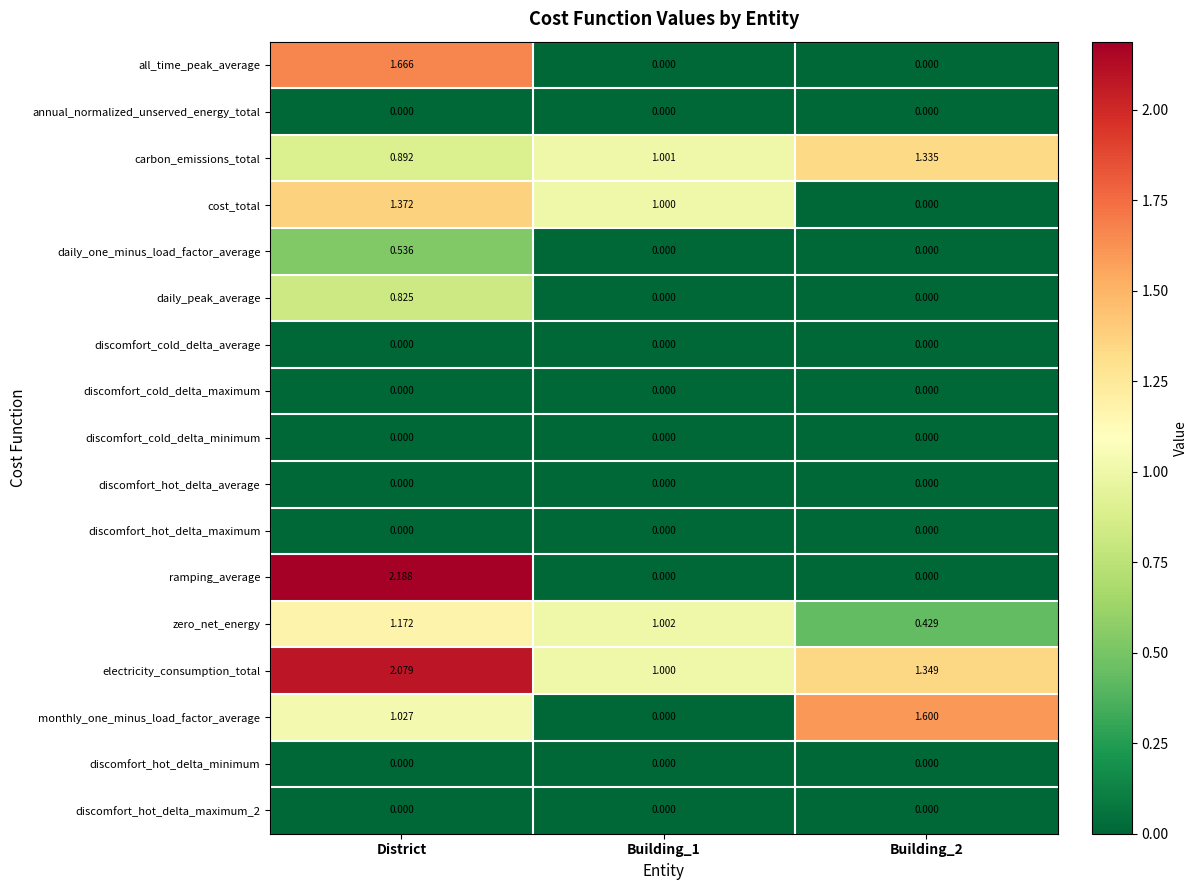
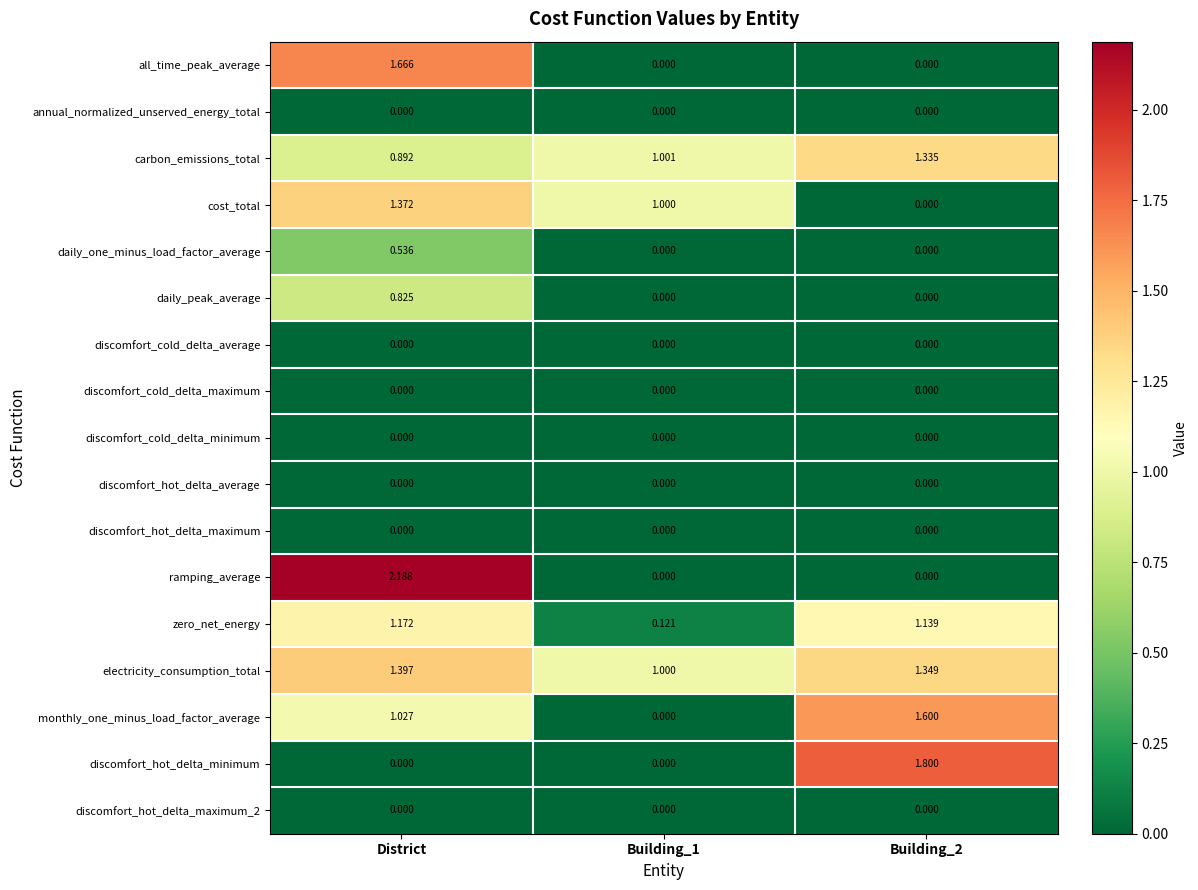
  {
    "all_time_peak_average": {
      "District": 1.666,
      "Building_1": 0.000,
      "Building_2": 0.000
    },
    "annual_normalized_unserved_energy_total": {
      "District": 0.000,
      "Building_1": 0.000,
      "Building_2": 0.000
    },
    "carbon_emissions_total": {
      "District": 0.892,
      "Building_1": 1.001,
      "Building_2": 1.335
    },
    "cost_total": {
      "District": 1.372,
      "Building_1": 1.000,
      "Building_2": 0.000
    },
    "daily_one_minus_load_factor_average": {
      "District": 0.536,
      "Building_1": 0.000,
      "Building_2": 0.000
    },
    "daily_peak_average": {
      "District": 0.825,
      "Building_1": 0.000,
      "Building_2": 0.000
    },
    "discomfort_cold_delta_average": {
      "District": 0.000,
      "Building_1": 0.000,
      "Building_2": 0.000
    },
    "discomfort_cold_delta_maximum": {
      "District": 0.000,
      "Building_1": 0.000,
      "Building_2": 0.000
    },
    "discomfort_cold_delta_minimum": {
      "District": 0.000,
      "Building_1": 0.000,
      "Building_2": 0.000
    },
    "discomfort_hot_delta_average": {
      "District": 0.000,
      "Building_1": 0.000,
      "Building_2": 0.000
    },
    "discomfort_hot_delta_maximum": {
      "District": 0.000,
      "Building_1": 0.000,
      "Building_2": 0.000
    },
    "ramping_average": {
      "District": 2.188,
      "Building_1": 0.000,
      "Building_2": 0.000
    },
    "zero_net_energy": {
      "District": 1.172,
-     "Building_1": 1.002,
-     "Building_2": 0.429
+     "Building_1": 0.121,
+     "Building_2": 1.139
    },
    "electricity_consumption_total": {
-     "District": 2.079,
+     "District": 1.397,
      "Building_1": 1.000,
      "Building_2": 1.349
    },
    "monthly_one_minus_load_factor_average": {
      "District": 1.027,
      "Building_1": 0.000,
      "Building_2": 1.600
    },
    "discomfort_hot_delta_minimum": {
      "District": 0.000,
      "Building_1": 0.000,
-     "Building_2": 0.000
+     "Building_2": 1.800
    },
    "discomfort_hot_delta_maximum_2": {
      "District": 0.000,
      "Building_1": 0.000,
      "Building_2": 0.000
    }
  }
